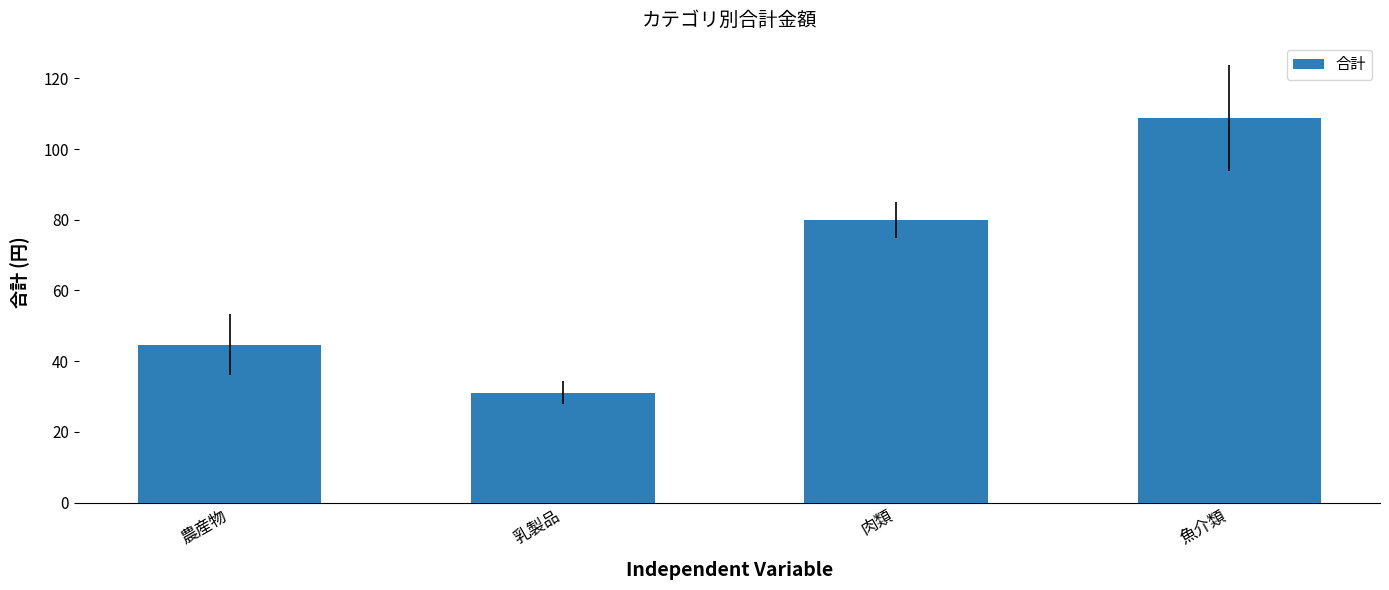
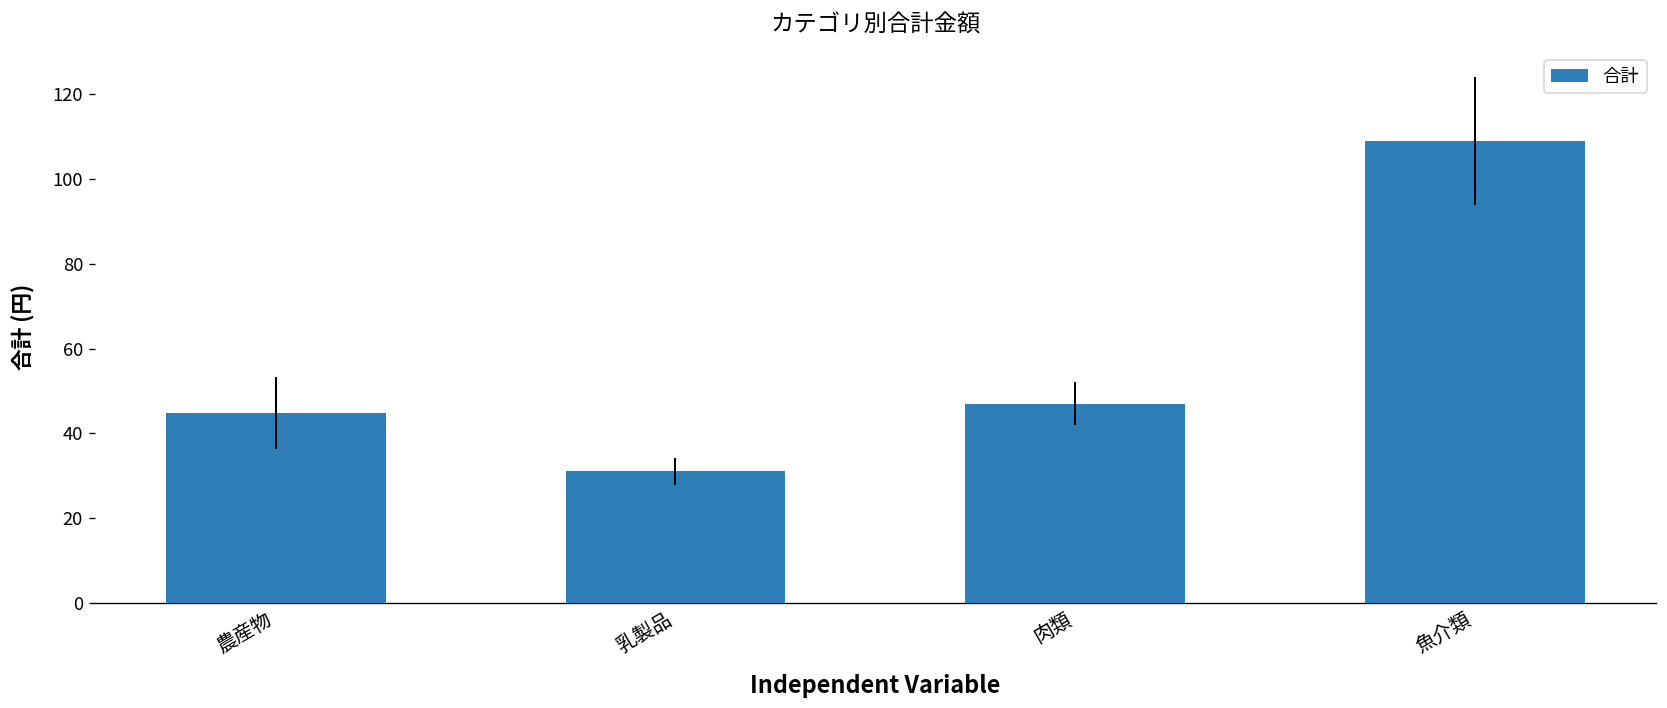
  {
    "農産物": 45,
    "乳製品": 31,
-   "肉類": 80,
+   "肉類": 47,
    "魚介類": 109
  }
